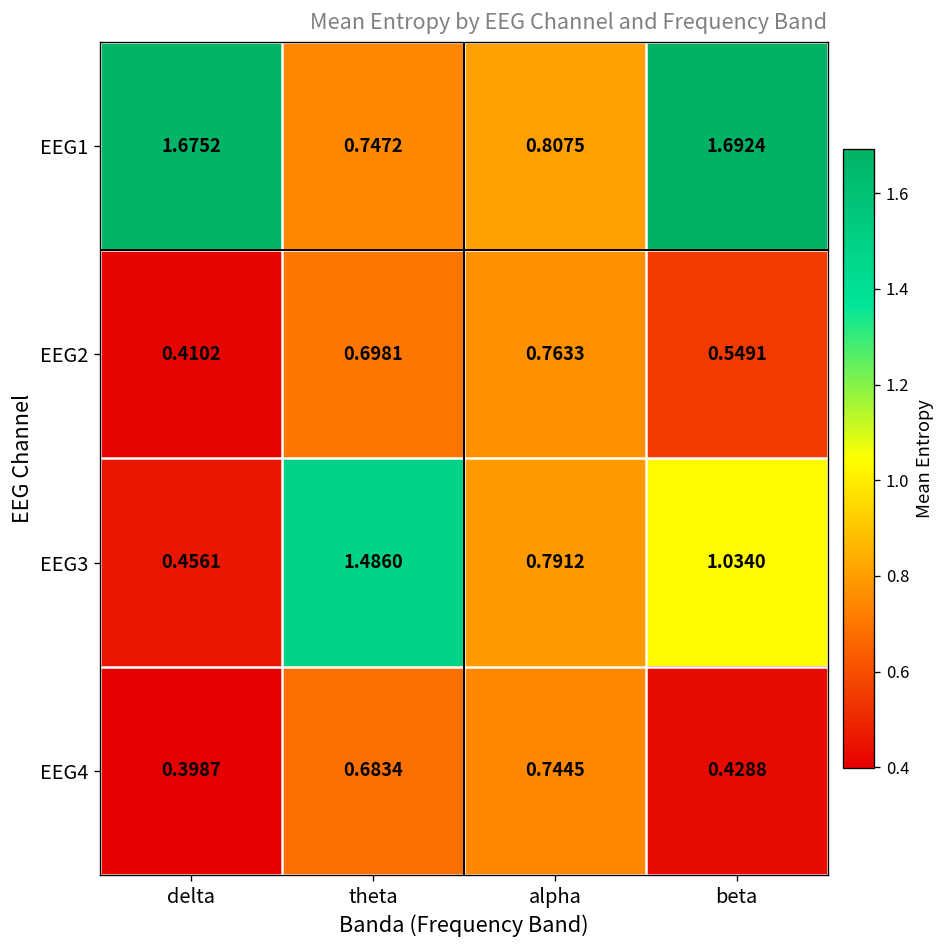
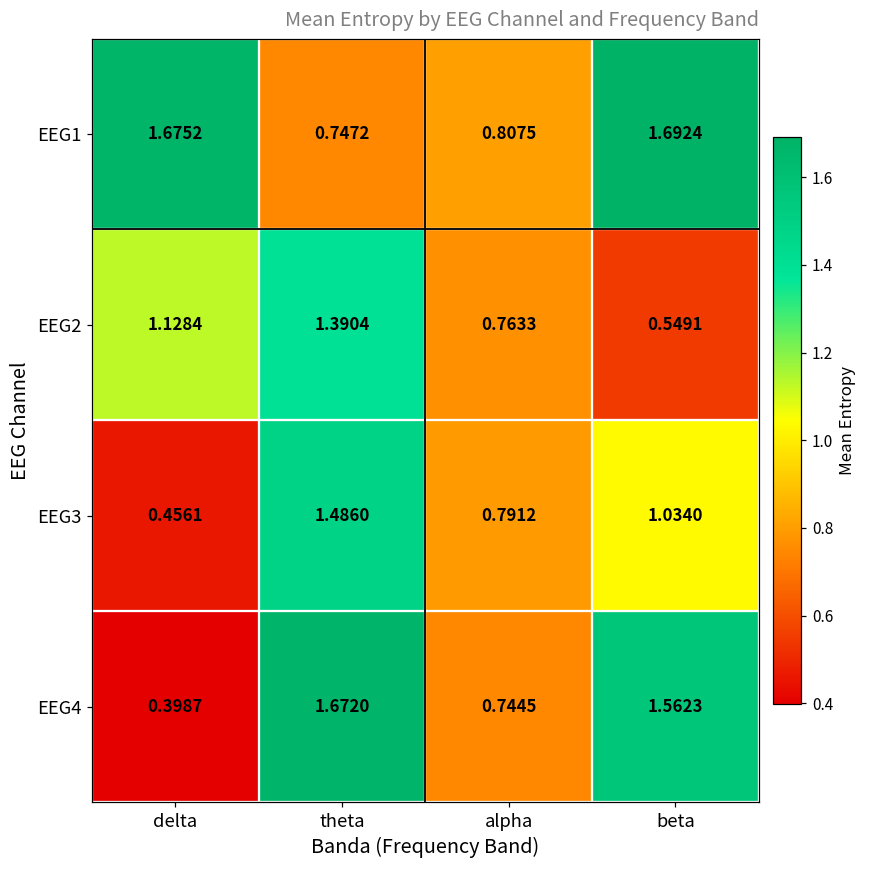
  {
    "EEG1": {
      "delta": 1.6752,
      "theta": 0.7472,
      "alpha": 0.8075,
      "beta": 1.6924
    },
    "EEG2": {
-     "delta": 0.4102,
-     "theta": 0.6981,
+     "delta": 1.1284,
+     "theta": 1.3904,
      "alpha": 0.7633,
      "beta": 0.5491
    },
    "EEG3": {
      "delta": 0.4561,
      "theta": 1.4860,
      "alpha": 0.7912,
      "beta": 1.0340
    },
    "EEG4": {
      "delta": 0.3987,
-     "theta": 0.6834,
+     "theta": 1.6720,
      "alpha": 0.7445,
-     "beta": 0.4288
+     "beta": 1.5623
    }
  }
